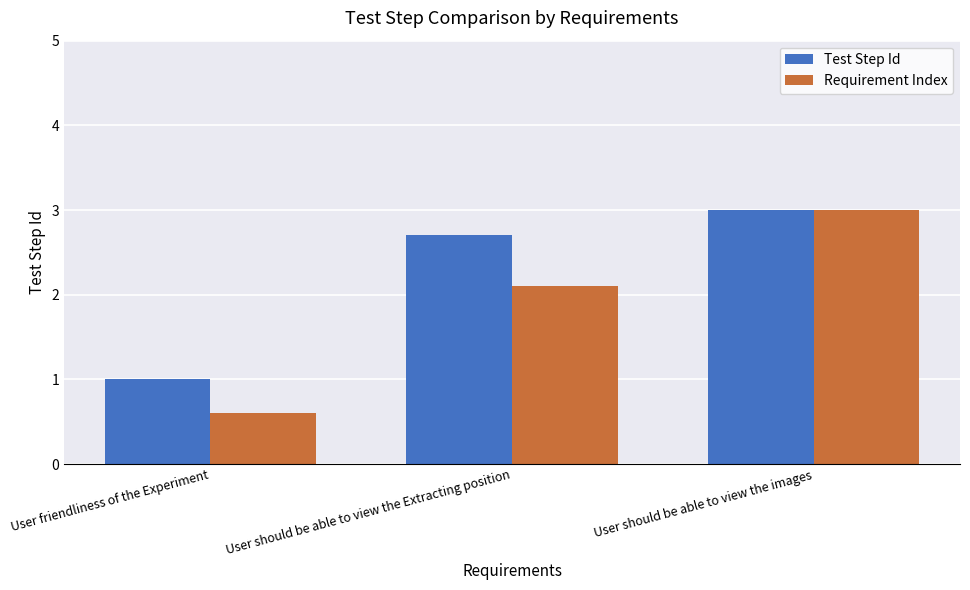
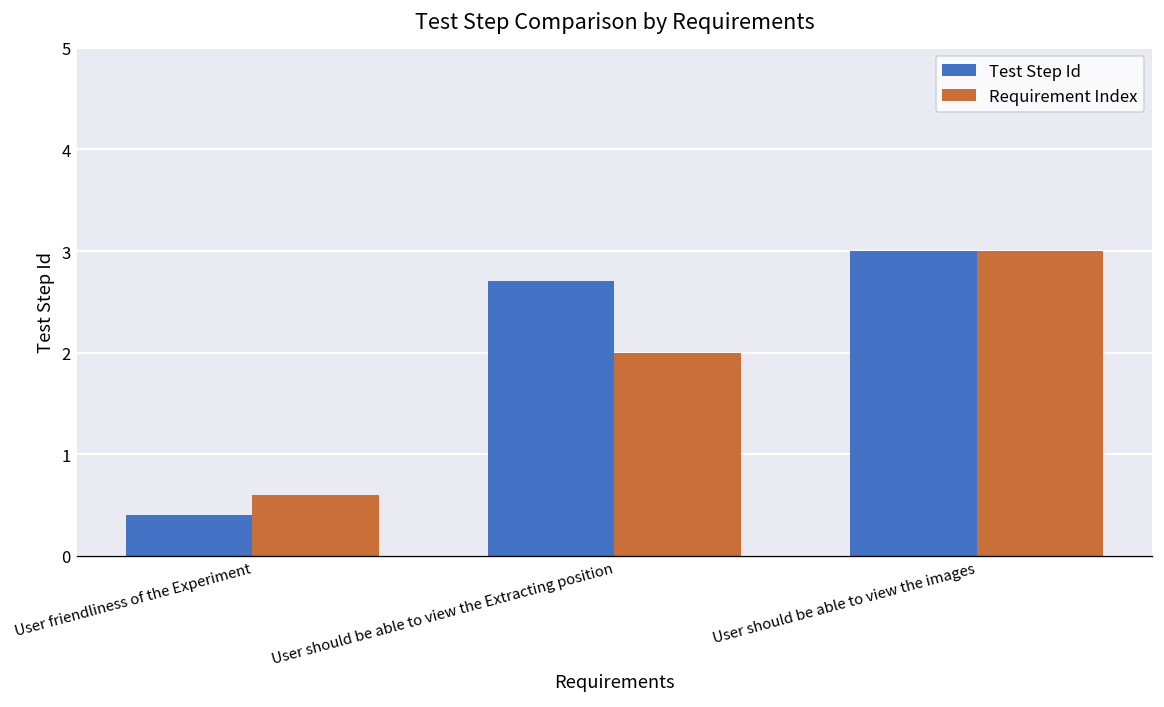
  {
    "Test Step Id": {
-     "User friendliness of the Experiment": 1.0,
+     "User friendliness of the Experiment": 0.4,
      "User should be able to view the Extracting position": 2.7,
      "User should be able to view the images": 3.0
    },
    "Requirement Index": {
      "User friendliness of the Experiment": 0.6,
-     "User should be able to view the Extracting position": 2.1,
+     "User should be able to view the Extracting position": 2.0,
      "User should be able to view the images": 3.0
    }
  }
